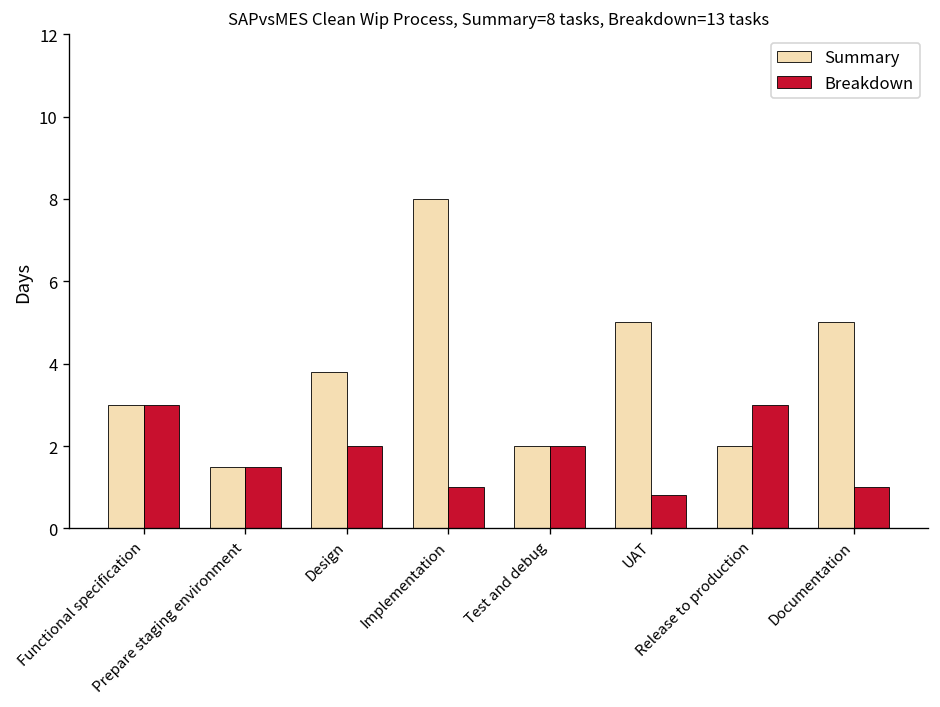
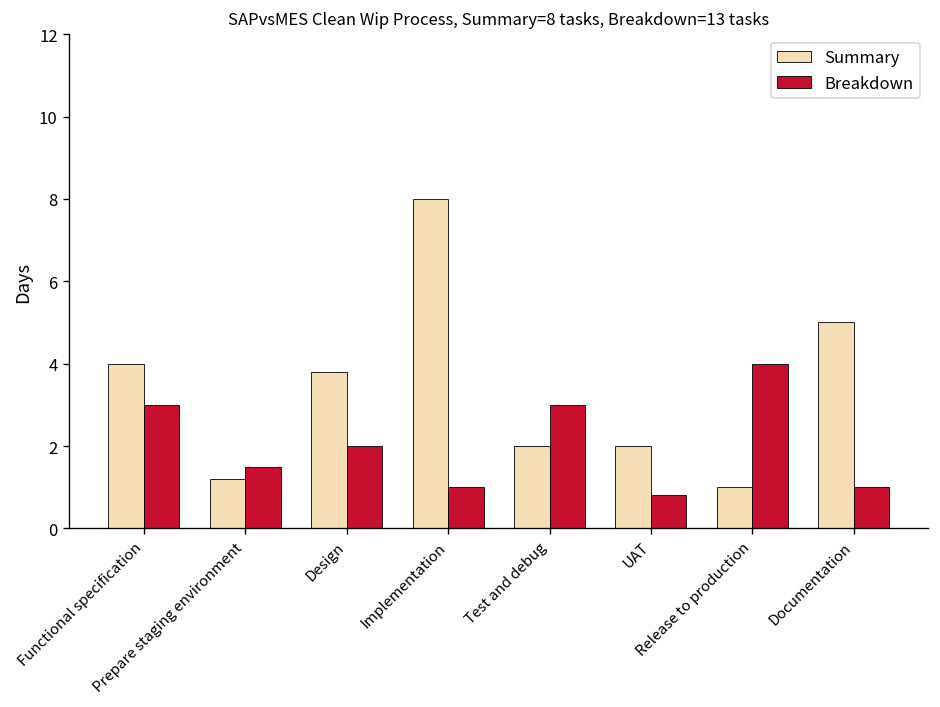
  {
    "Summary": {
-     "Functional specification": 3,
-     "Prepare staging environment": 1.5,
+     "Functional specification": 4,
+     "Prepare staging environment": 1.2,
      "Design": 3.8,
      "Implementation": 8.0,
      "Test and debug": 2.0,
-     "UAT": 5,
-     "Release to production": 2,
+     "UAT": 2,
+     "Release to production": 1,
      "Documentation": 5.0
    },
    "Breakdown": {
      "Functional specification": 3,
      "Prepare staging environment": 1.5,
      "Design": 2,
      "Implementation": 1,
-     "Test and debug": 2,
+     "Test and debug": 3,
      "UAT": 0.8,
-     "Release to production": 3,
+     "Release to production": 4,
      "Documentation": 1
    }
  }
